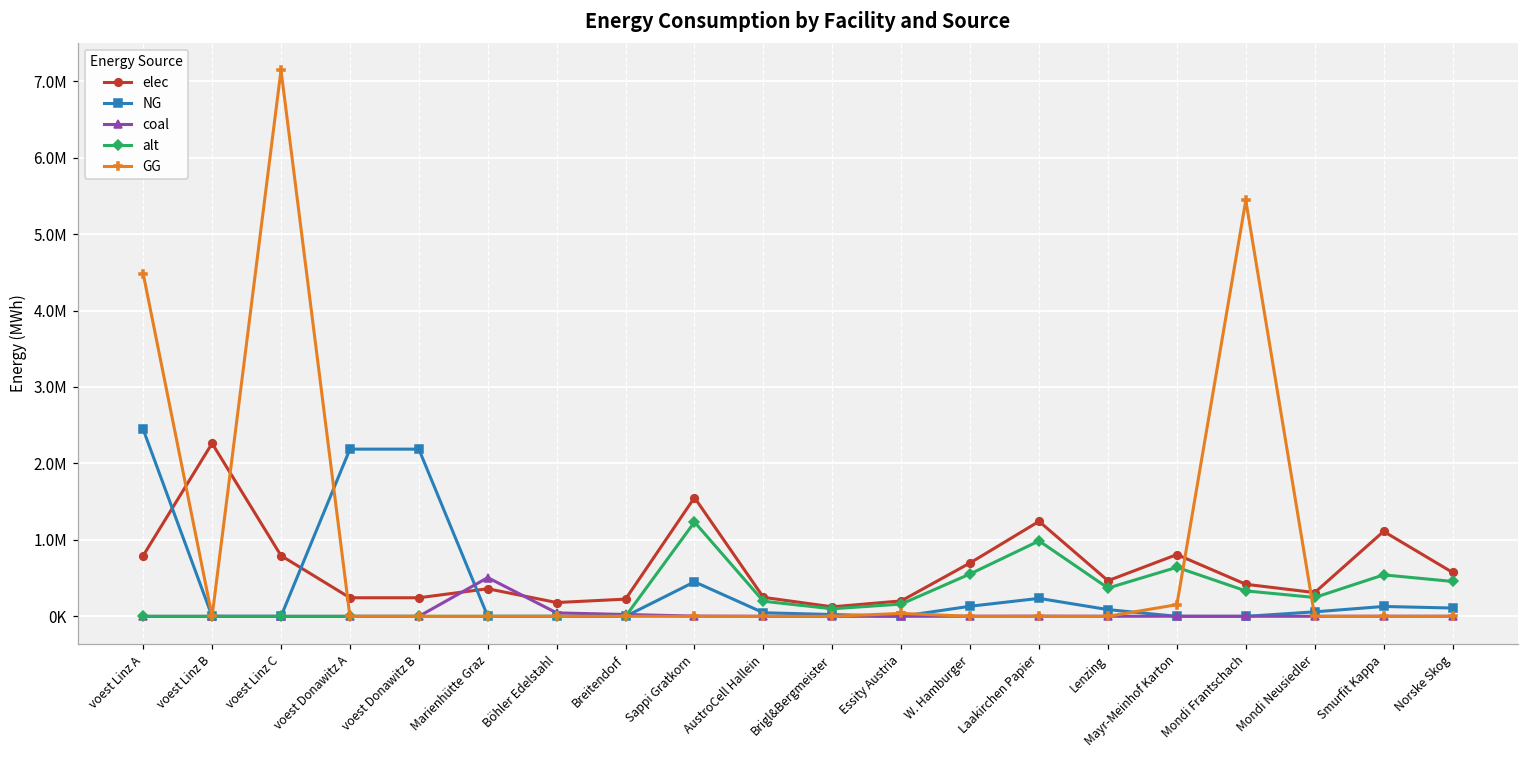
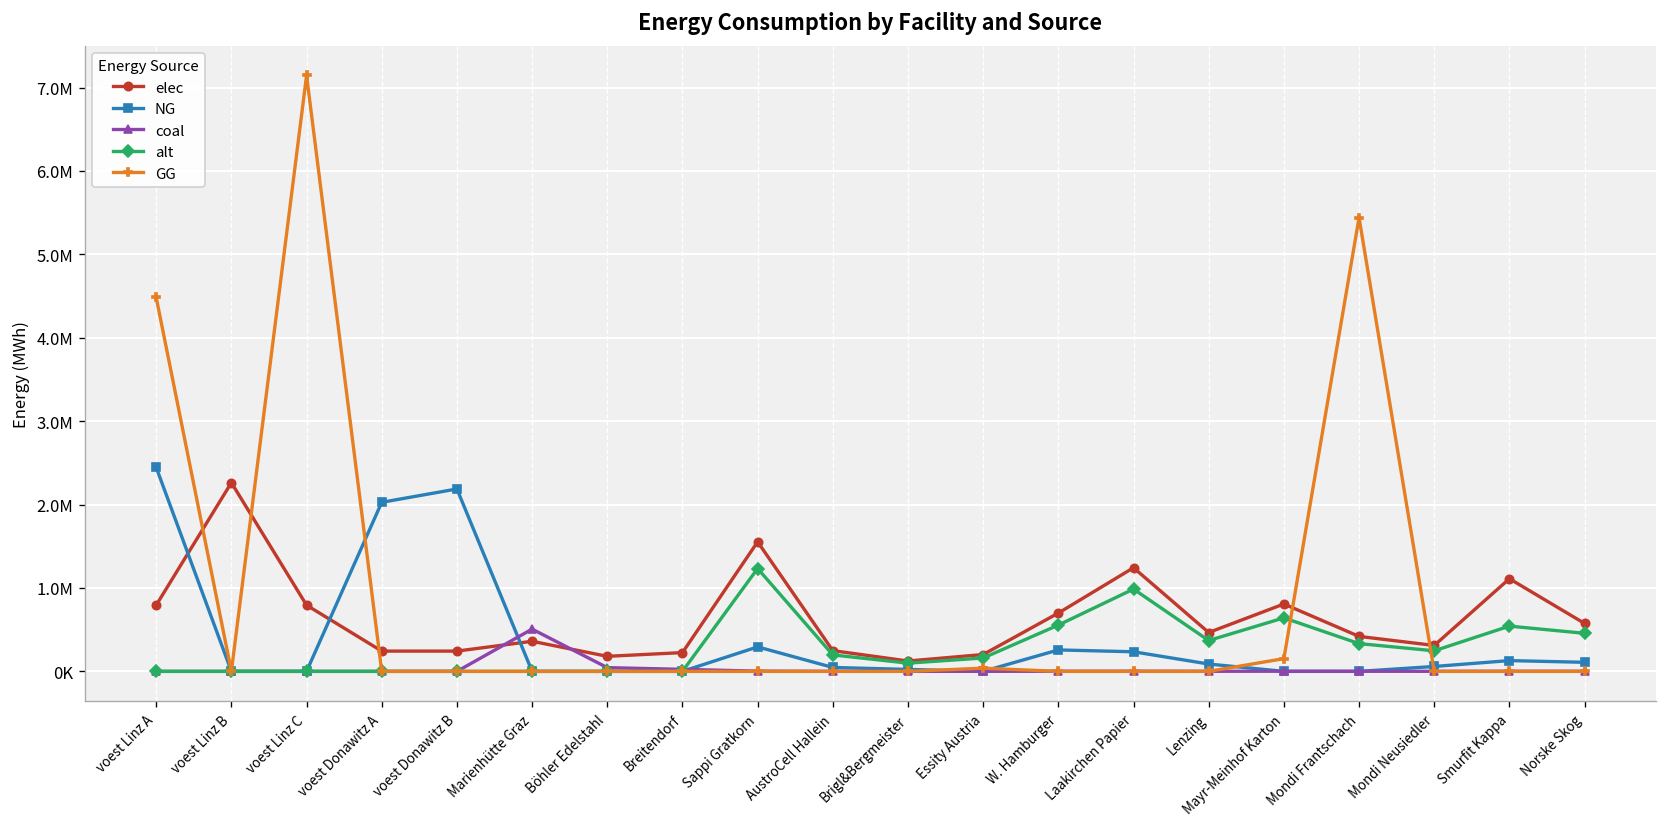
  {
    "elec": {
      "voest Linz A": 800000,
      "voest Linz B": 2300000,
      "voest Linz C": 800000,
      "voest Donawitz A": 200000,
      "voest Donawitz B": 200000,
      "Marienhütte Graz": 400000,
      "Böhler Edelstahl": 200000,
      "Breitendorf": 200000,
      "Sappi Gratkorn": 1600000,
      "AustroCell Hallein": 200000,
      "Essity Austria": 200000,
      "W. Hamburger": 700000,
      "Laakirchen Papier": 1200000,
      "Lenzing": 500000,
      "Mayr-Meinhof Karton": 800000,
      "Mondi Frantschach": 400000,
      "Mondi Neusiedler": 300000,
      "Smurfit Kappa": 1100000,
      "Norske Skog": 600000
    },
    "NG": {
      "voest Linz A": 2400000,
-     "voest Donawitz A": 2200000,
+     "voest Donawitz A": 2000000,
      "voest Donawitz B": 2200000,
-     "Sappi Gratkorn": 500000,
+     "Sappi Gratkorn": 300000,
      "AustroCell Hallein": 0,
-     "W. Hamburger": 100000,
+     "W. Hamburger": 300000,
      "Laakirchen Papier": 200000,
      "Lenzing": 100000,
      "Mondi Neusiedler": 100000,
      "Smurfit Kappa": 100000,
      "Norske Skog": 100000
    },
    "coal": {
      "Marienhütte Graz": 500000,
      "Böhler Edelstahl": 0
    },
    "alt": {
      "Sappi Gratkorn": 1200000,
      "AustroCell Hallein": 200000,
      "Essity Austria": 200000,
      "W. Hamburger": 600000,
      "Laakirchen Papier": 1000000,
      "Lenzing": 400000,
      "Mayr-Meinhof Karton": 600000,
      "Mondi Frantschach": 300000,
      "Mondi Neusiedler": 200000,
      "Smurfit Kappa": 500000,
      "Norske Skog": 500000
    },
    "GG": {
      "voest Linz A": 4500000,
      "voest Linz C": 7100000,
      "Essity Austria": 0,
      "Mayr-Meinhof Karton": 200000,
      "Mondi Frantschach": 5400000
    }
  }
